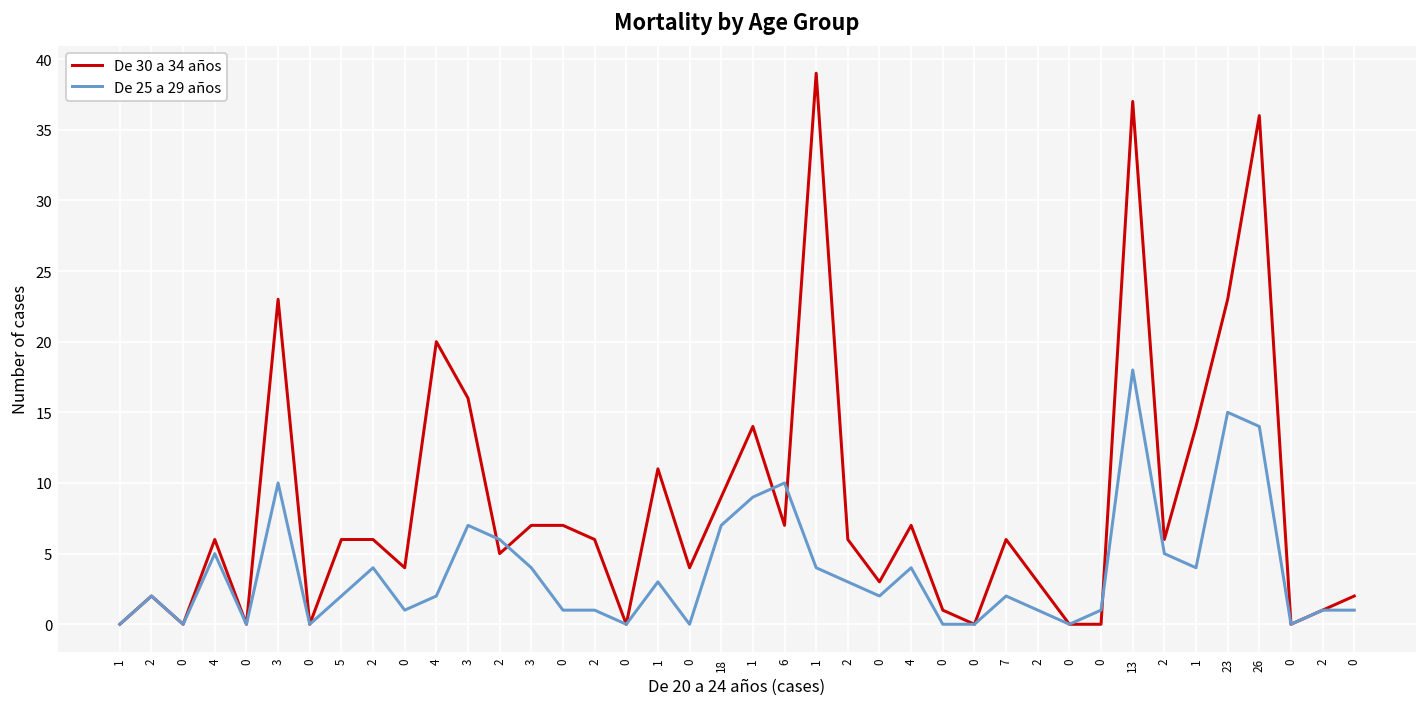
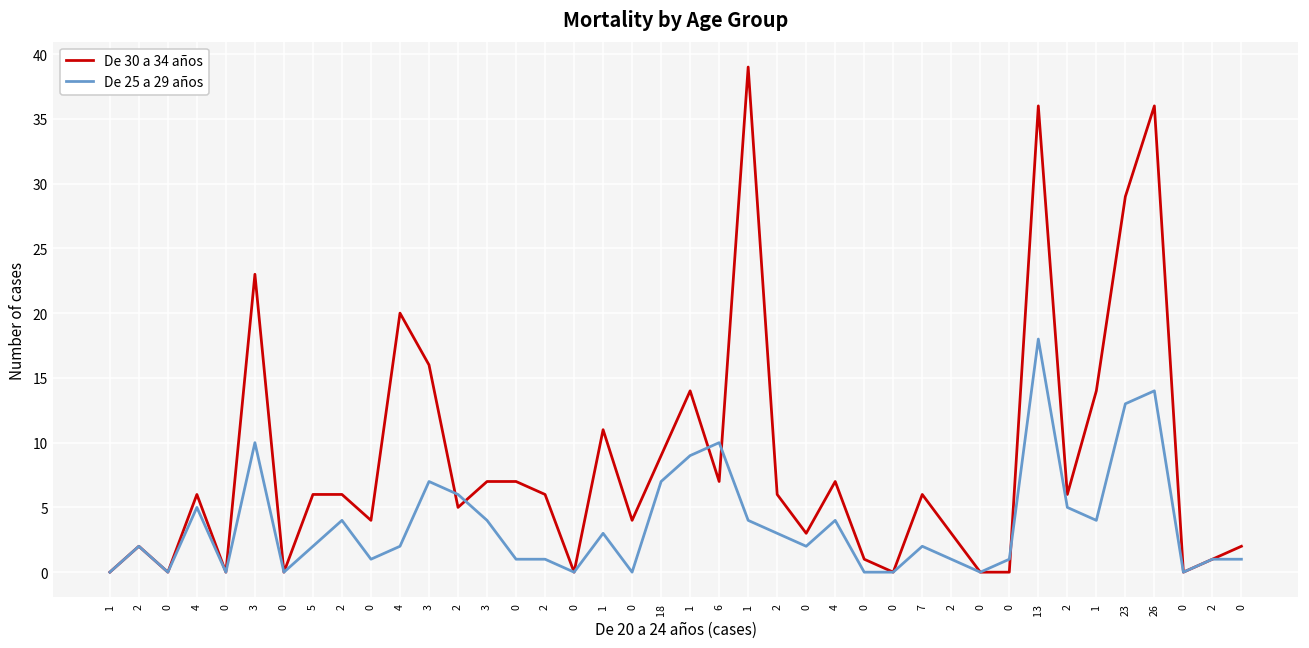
  {
    "De 30 a 34 años": {
      "5": 6,
      "18": 9,
      "6": 7,
      "7": 6,
-     "13": 37,
-     "23": 23,
+     "13": 36,
+     "23": 29,
      "26": 36
    },
    "De 25 a 29 años": {
      "5": 2,
      "18": 7,
      "6": 10,
      "7": 2,
      "13": 18,
-     "23": 15,
+     "23": 13,
      "26": 14
    }
  }
